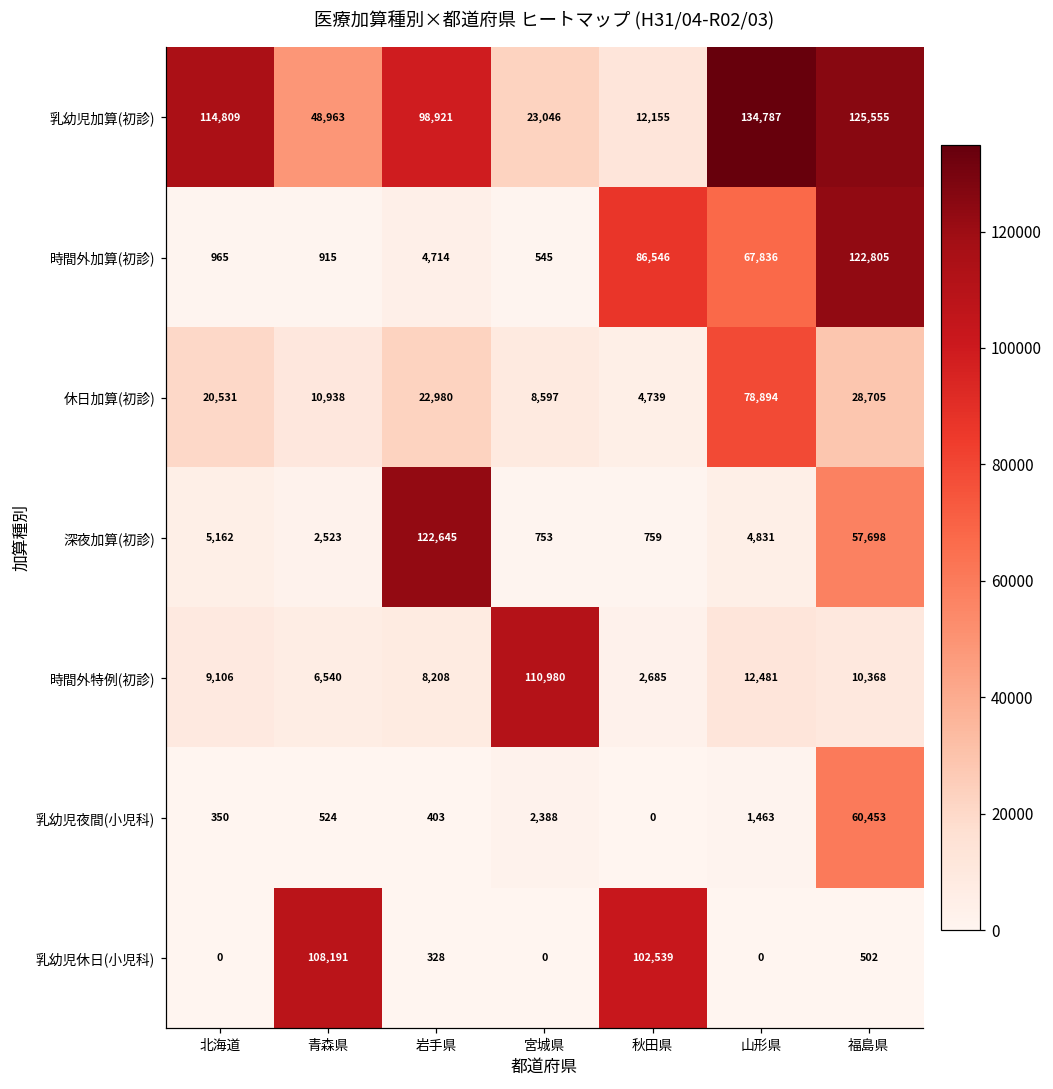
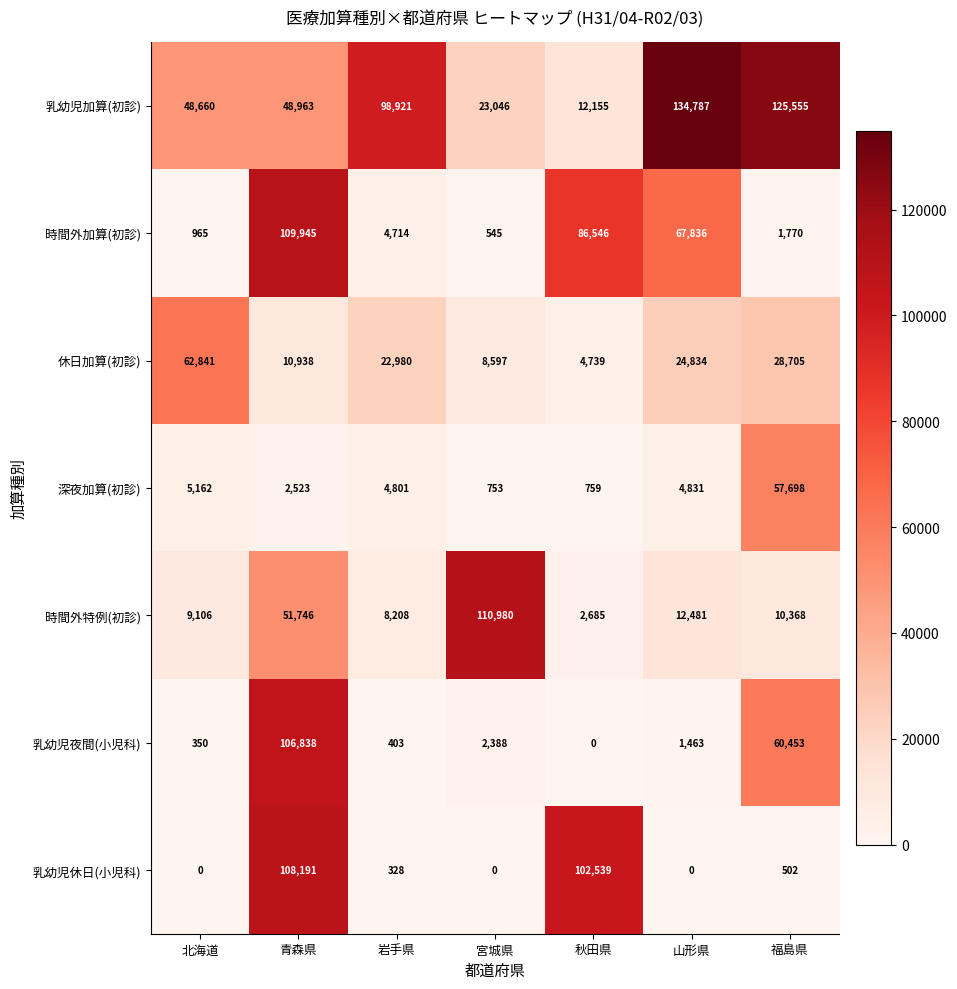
  {
    "乳幼児加算(初診)": {
-     "北海道": "114,809",
+     "北海道": "48,660",
      "青森県": "48,963",
      "岩手県": "98,921",
      "宮城県": "23,046",
      "秋田県": "12,155",
      "山形県": "134,787",
      "福島県": "125,555"
    },
    "時間外加算(初診)": {
      "北海道": "965",
-     "青森県": "915",
+     "青森県": "109,945",
      "岩手県": "4,714",
      "宮城県": "545",
      "秋田県": "86,546",
      "山形県": "67,836",
-     "福島県": "122,805"
+     "福島県": "1,770"
    },
    "休日加算(初診)": {
-     "北海道": "20,531",
+     "北海道": "62,841",
      "青森県": "10,938",
      "岩手県": "22,980",
      "宮城県": "8,597",
      "秋田県": "4,739",
-     "山形県": "78,894",
+     "山形県": "24,834",
      "福島県": "28,705"
    },
    "深夜加算(初診)": {
      "北海道": "5,162",
      "青森県": "2,523",
-     "岩手県": "122,645",
+     "岩手県": "4,801",
      "宮城県": "753",
      "秋田県": "759",
      "山形県": "4,831",
      "福島県": "57,698"
    },
    "時間外特例(初診)": {
      "北海道": "9,106",
-     "青森県": "6,540",
+     "青森県": "51,746",
      "岩手県": "8,208",
      "宮城県": "110,980",
      "秋田県": "2,685",
      "山形県": "12,481",
      "福島県": "10,368"
    },
    "乳幼児夜間(小児科)": {
      "北海道": "350",
-     "青森県": "524",
+     "青森県": "106,838",
      "岩手県": "403",
      "宮城県": "2,388",
      "秋田県": "0",
      "山形県": "1,463",
      "福島県": "60,453"
    },
    "乳幼児休日(小児科)": {
      "北海道": "0",
      "青森県": "108,191",
      "岩手県": "328",
      "宮城県": "0",
      "秋田県": "102,539",
      "山形県": "0",
      "福島県": "502"
    }
  }
